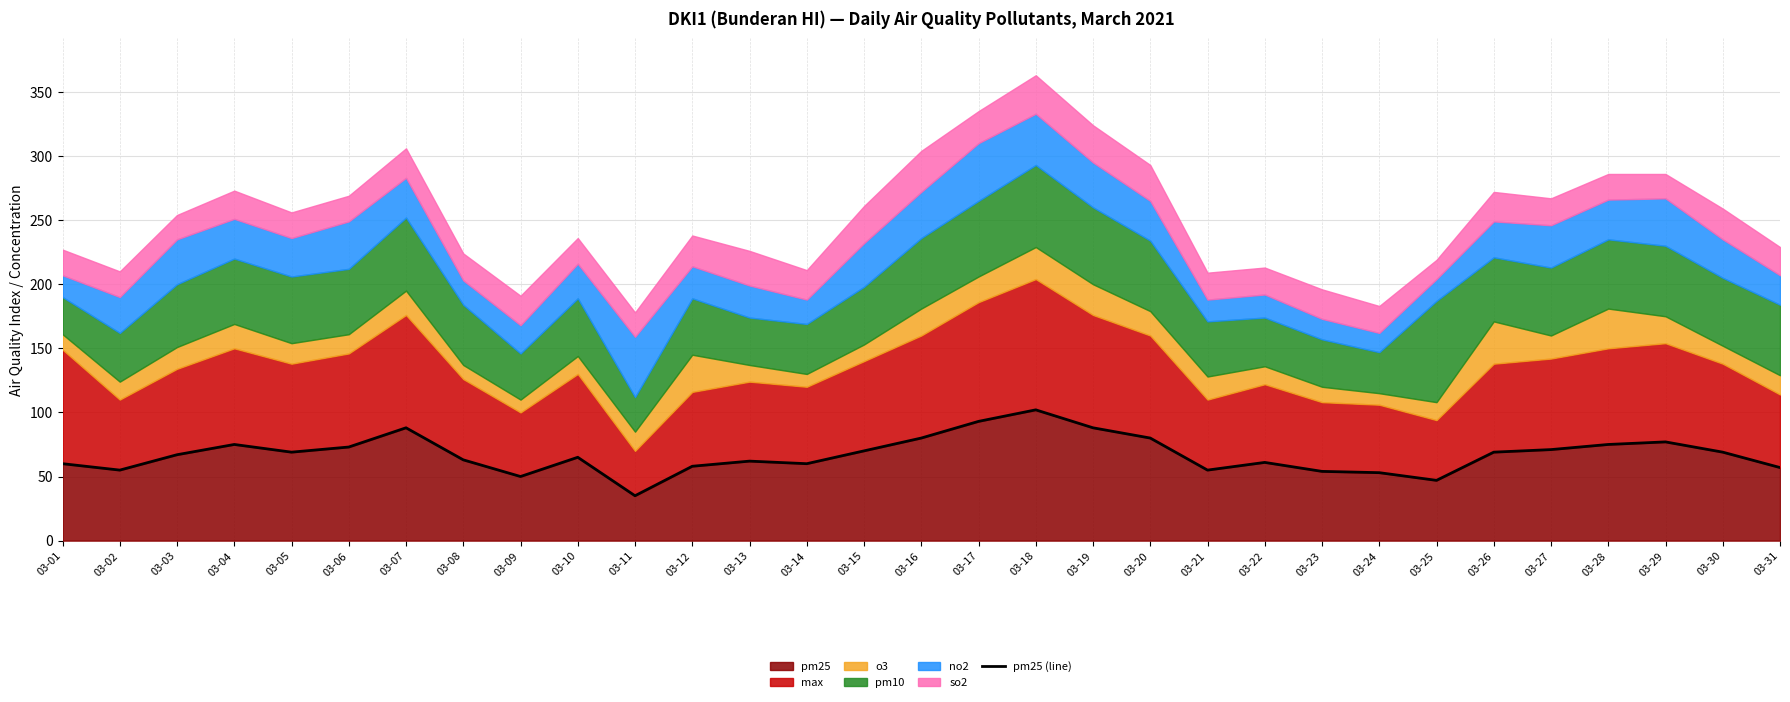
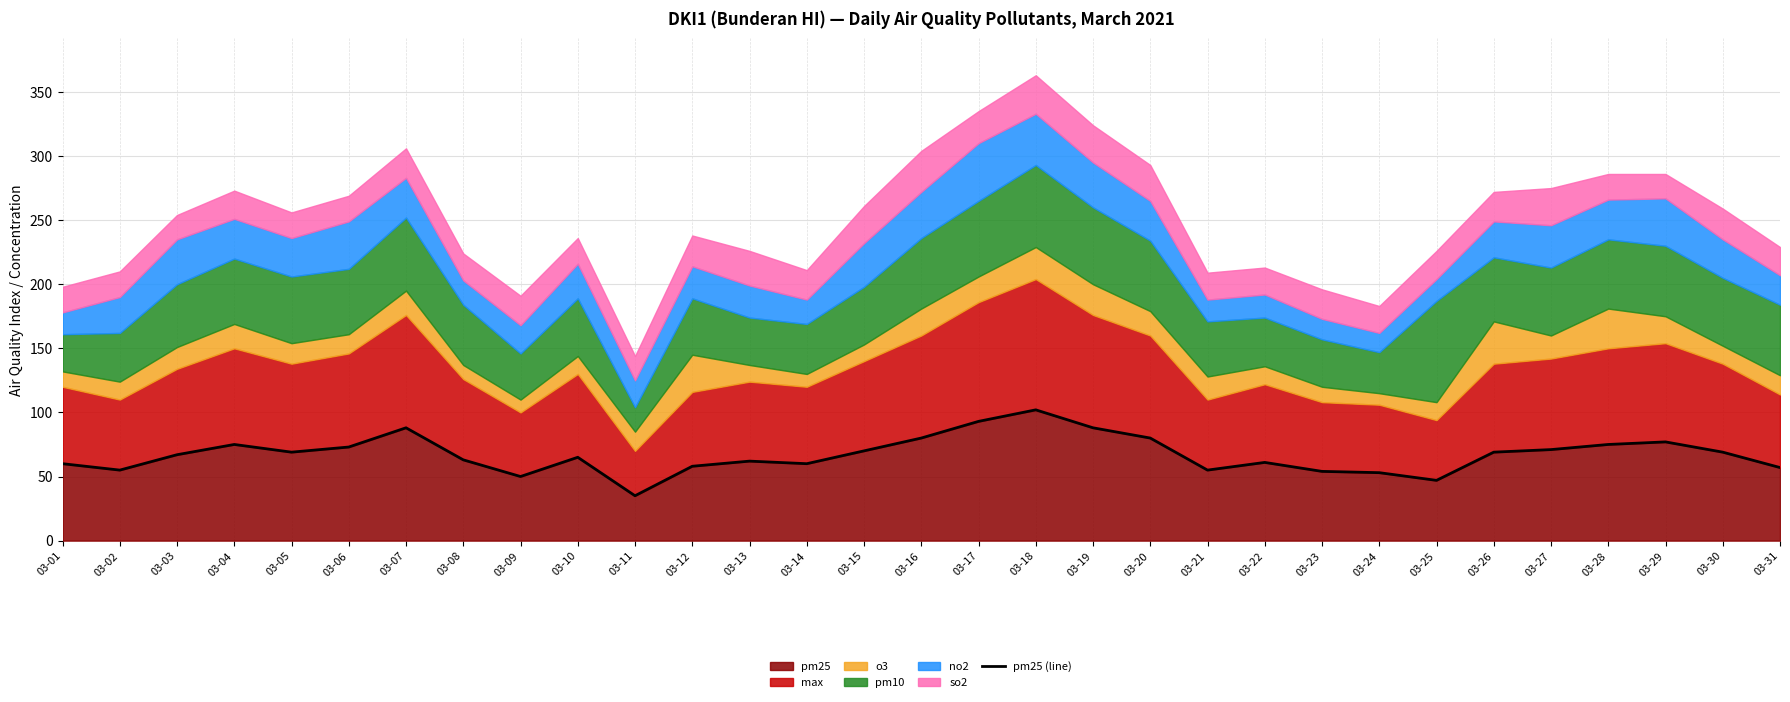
  {
    "pm25": {
      "03-01": 60,
      "03-02": 55,
      "03-03": 67,
      "03-04": 75,
      "03-05": 69,
      "03-06": 73,
      "03-07": 88,
      "03-08": 63,
      "03-09": 50,
      "03-10": 65,
      "03-11": 35,
      "03-12": 58,
      "03-13": 62,
      "03-14": 60,
      "03-15": 70,
      "03-16": 80,
      "03-17": 93,
      "03-18": 102,
      "03-19": 88,
      "03-20": 80,
      "03-21": 55,
      "03-22": 61,
      "03-23": 54,
      "03-24": 53,
      "03-25": 47,
      "03-26": 69,
      "03-27": 71,
      "03-28": 75,
      "03-29": 77,
      "03-30": 69,
      "03-31": 57
    },
    "max": {
-     "03-01": 89,
+     "03-01": 60,
      "03-02": 55,
      "03-03": 67,
      "03-04": 75,
      "03-05": 69,
      "03-06": 73,
      "03-07": 88,
      "03-08": 63,
      "03-09": 50,
      "03-10": 65,
      "03-11": 35,
      "03-12": 58,
      "03-13": 62,
      "03-14": 60,
      "03-15": 70,
      "03-16": 80,
      "03-17": 93,
      "03-18": 102,
      "03-19": 88,
      "03-20": 80,
      "03-21": 55,
      "03-22": 61,
      "03-23": 54,
      "03-24": 53,
      "03-25": 47,
      "03-26": 69,
      "03-27": 71,
      "03-28": 75,
      "03-29": 77,
      "03-30": 69,
      "03-31": 57
    },
    "o3": {
      "03-01": 12,
      "03-02": 14,
      "03-03": 17,
      "03-04": 19,
      "03-05": 16,
      "03-06": 15,
      "03-07": 19,
      "03-08": 11,
      "03-09": 10,
      "03-10": 14,
      "03-11": 15,
      "03-12": 29,
      "03-13": 13,
      "03-14": 10,
      "03-15": 13,
      "03-16": 21,
      "03-17": 20,
      "03-18": 25,
      "03-19": 24,
      "03-20": 19,
      "03-21": 18,
      "03-22": 14,
      "03-23": 12,
      "03-24": 9,
      "03-25": 14,
      "03-26": 33,
      "03-27": 18,
      "03-28": 31,
      "03-29": 21,
      "03-30": 14,
      "03-31": 15
    },
    "pm10": {
      "03-01": 29,
      "03-02": 38,
      "03-03": 49,
      "03-04": 51,
      "03-05": 52,
      "03-06": 51,
      "03-07": 57,
      "03-08": 47,
      "03-09": 36,
      "03-10": 45,
-     "03-11": 27,
+     "03-11": 19,
      "03-12": 44,
      "03-13": 37,
      "03-14": 39,
      "03-15": 45,
      "03-16": 55,
      "03-17": 59,
      "03-18": 64,
      "03-19": 60,
      "03-20": 55,
      "03-21": 43,
      "03-22": 38,
      "03-23": 37,
      "03-24": 32,
      "03-25": 79,
      "03-26": 50,
      "03-27": 53,
      "03-28": 54,
      "03-29": 55,
      "03-30": 53,
      "03-31": 55
    },
    "no2": {
      "03-01": 17,
      "03-02": 28,
      "03-03": 35,
      "03-04": 31,
      "03-05": 30,
      "03-06": 37,
      "03-07": 31,
      "03-08": 19,
      "03-09": 22,
      "03-10": 27,
-     "03-11": 47,
+     "03-11": 21,
      "03-12": 25,
      "03-13": 25,
      "03-14": 19,
      "03-15": 34,
      "03-16": 36,
      "03-17": 45,
      "03-18": 40,
      "03-19": 35,
      "03-20": 31,
      "03-21": 17,
      "03-22": 18,
      "03-23": 16,
      "03-24": 15,
      "03-25": 17,
      "03-26": 28,
      "03-27": 33,
      "03-28": 31,
      "03-29": 37,
      "03-30": 30,
      "03-31": 23
    },
    "so2": {
      "03-01": 20,
      "03-02": 20,
      "03-03": 19,
      "03-04": 22,
      "03-05": 20,
      "03-06": 20,
      "03-07": 23,
      "03-08": 21,
      "03-09": 23,
      "03-10": 20,
      "03-11": 19,
      "03-12": 24,
      "03-13": 27,
      "03-14": 23,
      "03-15": 29,
      "03-16": 32,
      "03-17": 25,
      "03-18": 30,
      "03-19": 29,
      "03-20": 28,
      "03-21": 21,
      "03-22": 21,
      "03-23": 23,
      "03-24": 21,
-     "03-25": 15,
+     "03-25": 22,
      "03-26": 23,
-     "03-27": 21,
+     "03-27": 29,
      "03-28": 20,
      "03-29": 19,
      "03-30": 24,
      "03-31": 22
    }
  }
